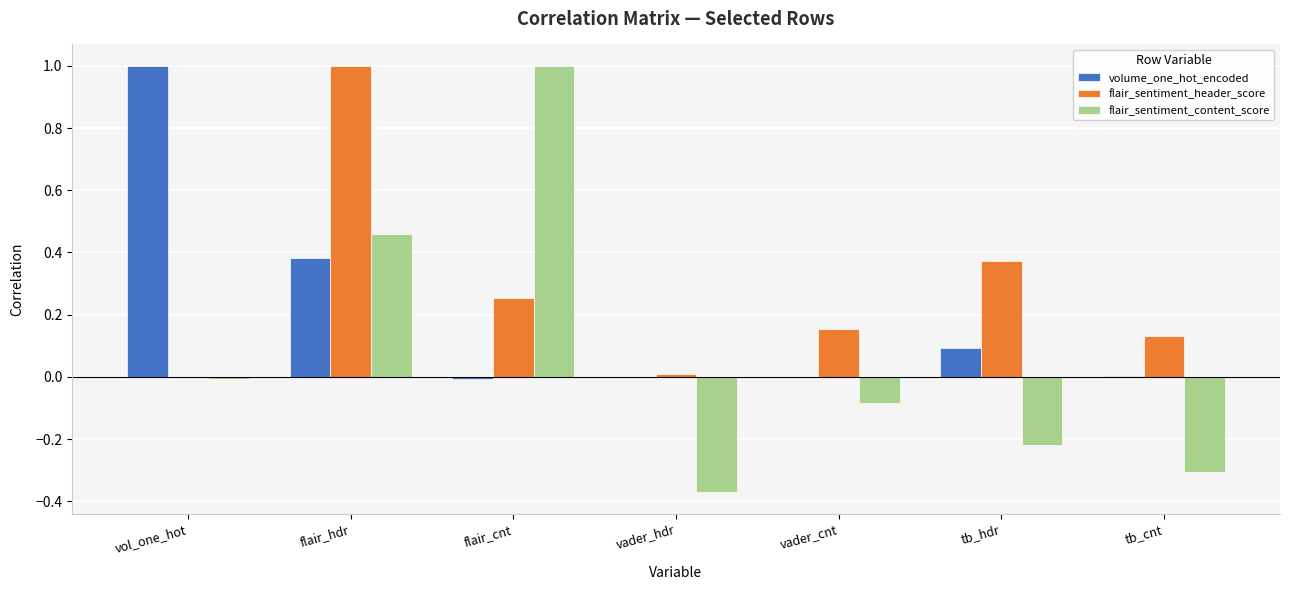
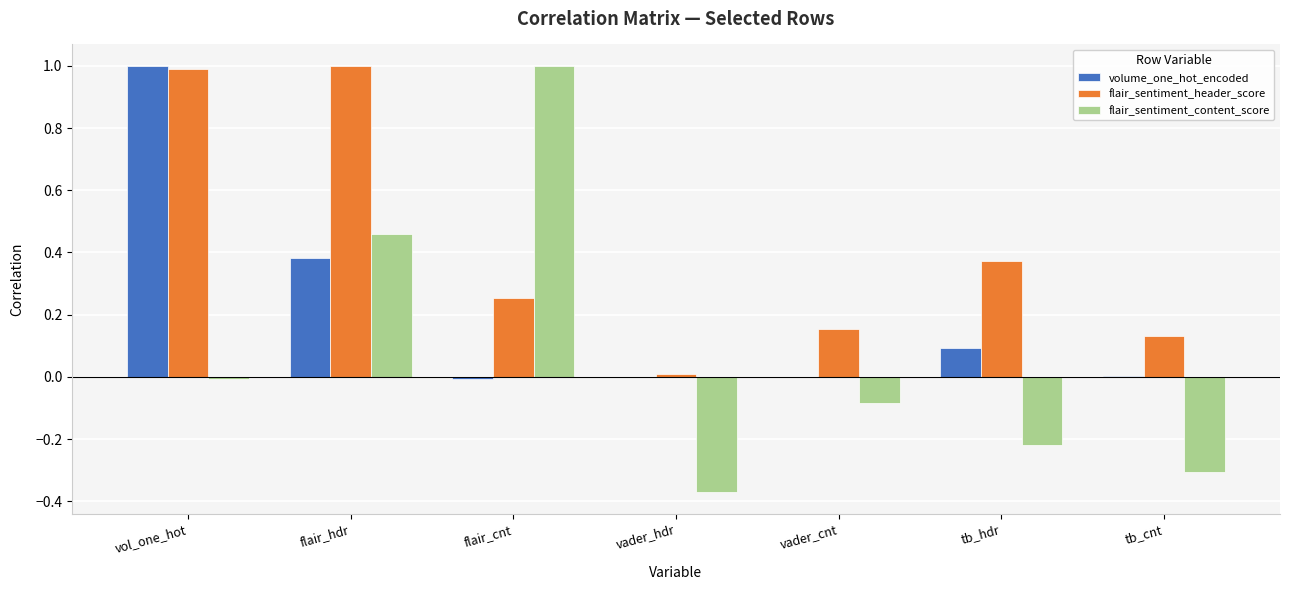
  {
    "volume_one_hot_encoded": {
      "vol_one_hot": 1.00,
      "flair_hdr": 0.38,
      "tb_hdr": 0.09
    },
    "flair_sentiment_header_score": {
-     "vol_one_hot": 0.00,
+     "vol_one_hot": 0.99,
      "flair_hdr": 1.00,
      "flair_cnt": 0.25,
      "vader_hdr": 0.01,
      "vader_cnt": 0.15,
      "tb_hdr": 0.37,
      "tb_cnt": 0.13
    },
    "flair_sentiment_content_score": {
      "flair_hdr": 0.46,
      "flair_cnt": 1.00,
      "vader_hdr": -0.37,
      "vader_cnt": -0.08,
      "tb_hdr": -0.22,
      "tb_cnt": -0.31
    }
  }
